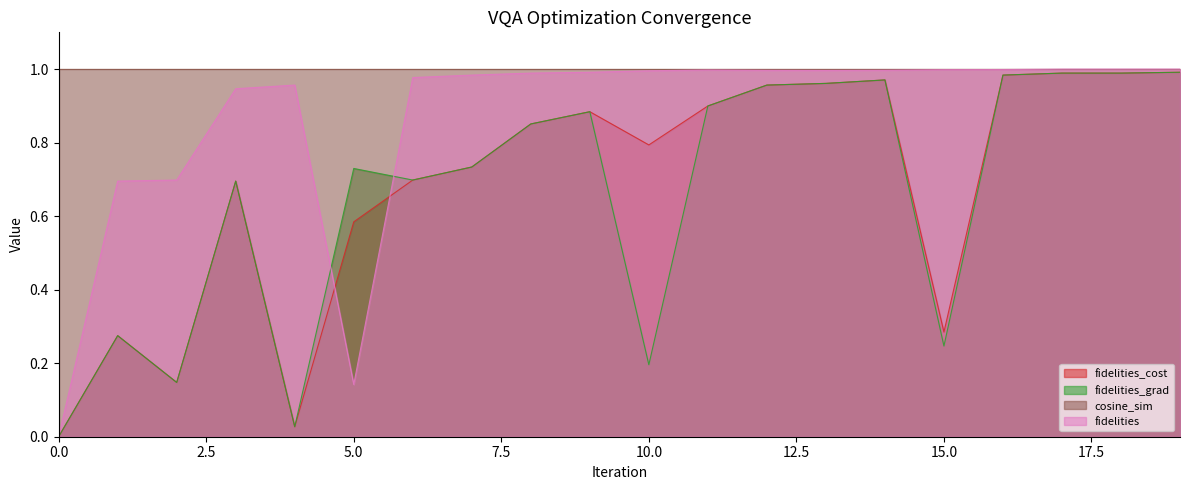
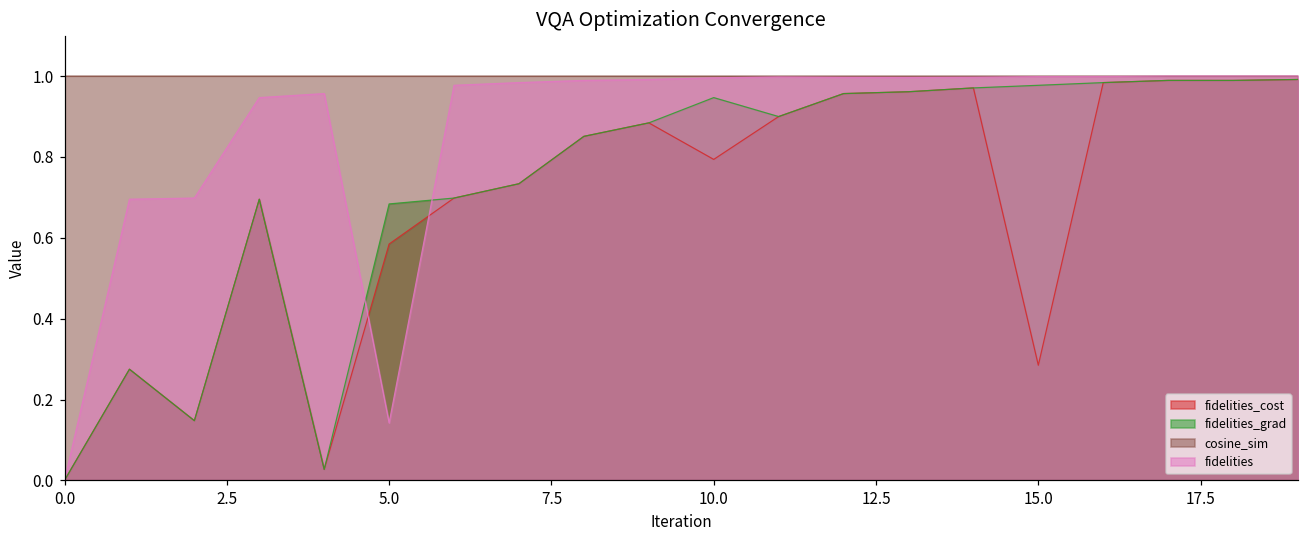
  {
    "fidelities_cost": {
      "5.0": 0.58,
      "10.0": 0.79,
      "15.0": 0.28
    },
    "fidelities_grad": {
-     "5.0": 0.73,
-     "10.0": 0.20,
-     "15.0": 0.25
+     "5.0": 0.68,
+     "10.0": 0.95,
+     "15.0": 0.98
    },
    "cosine_sim": {
      "0.0": 1.00,
      "5.0": 1.00
    },
    "fidelities": {
      "5.0": 0.14
    }
  }
